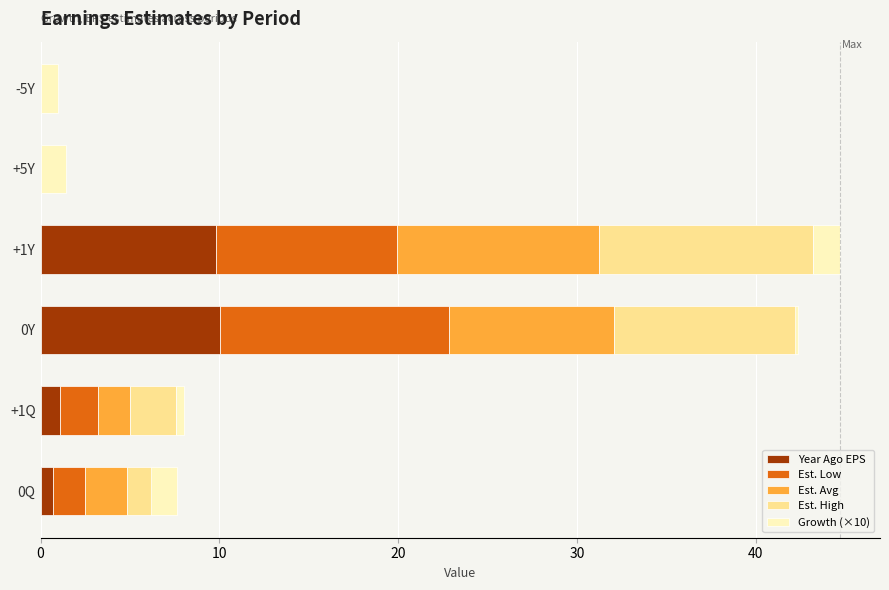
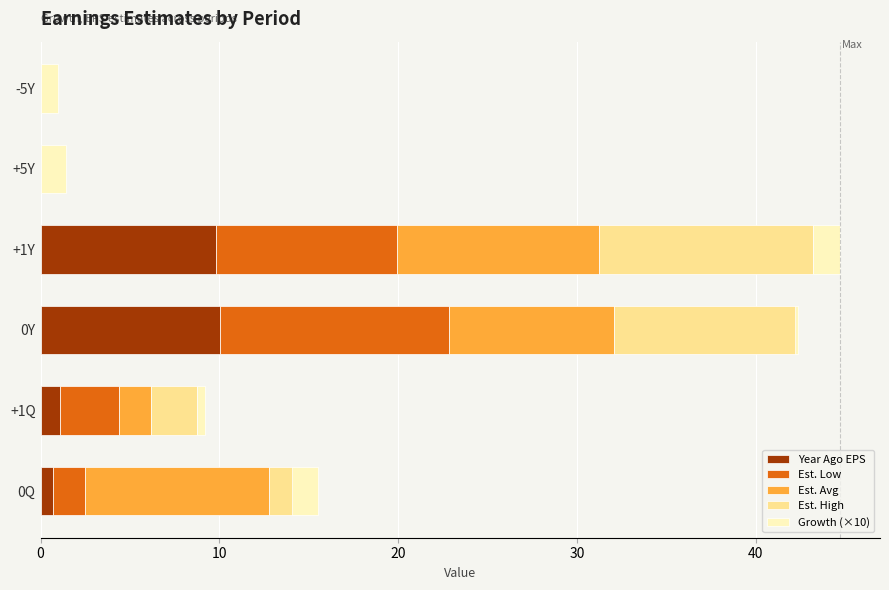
  {
    "Year Ago EPS": {
      "-5Y": 0.0,
      "+5Y": 0.0,
      "+1Y": 9.8,
      "0Y": 10.0,
      "+1Q": 1.1,
      "0Q": 0.7
    },
    "Est. Low": {
      "-5Y": 0.0,
      "+5Y": 0.0,
      "+1Y": 10.2,
      "0Y": 12.8,
-     "+1Q": 2.1,
+     "+1Q": 3.3,
      "0Q": 1.8
    },
    "Est. Avg": {
      "-5Y": 0.0,
      "+5Y": 0.0,
      "+1Y": 11.3,
      "0Y": 9.2,
      "+1Q": 1.8,
-     "0Q": 2.4
+     "0Q": 10.3
    }
  }
